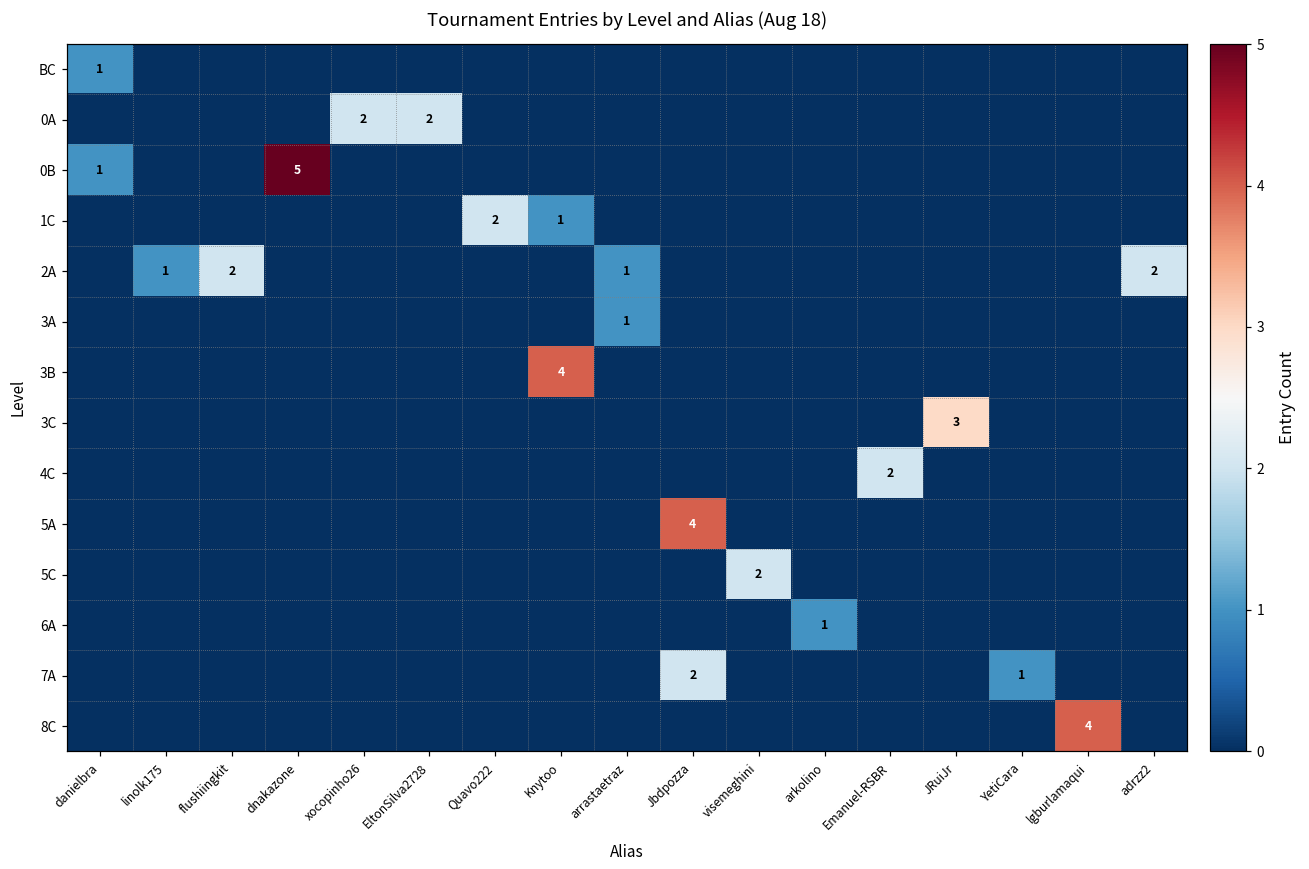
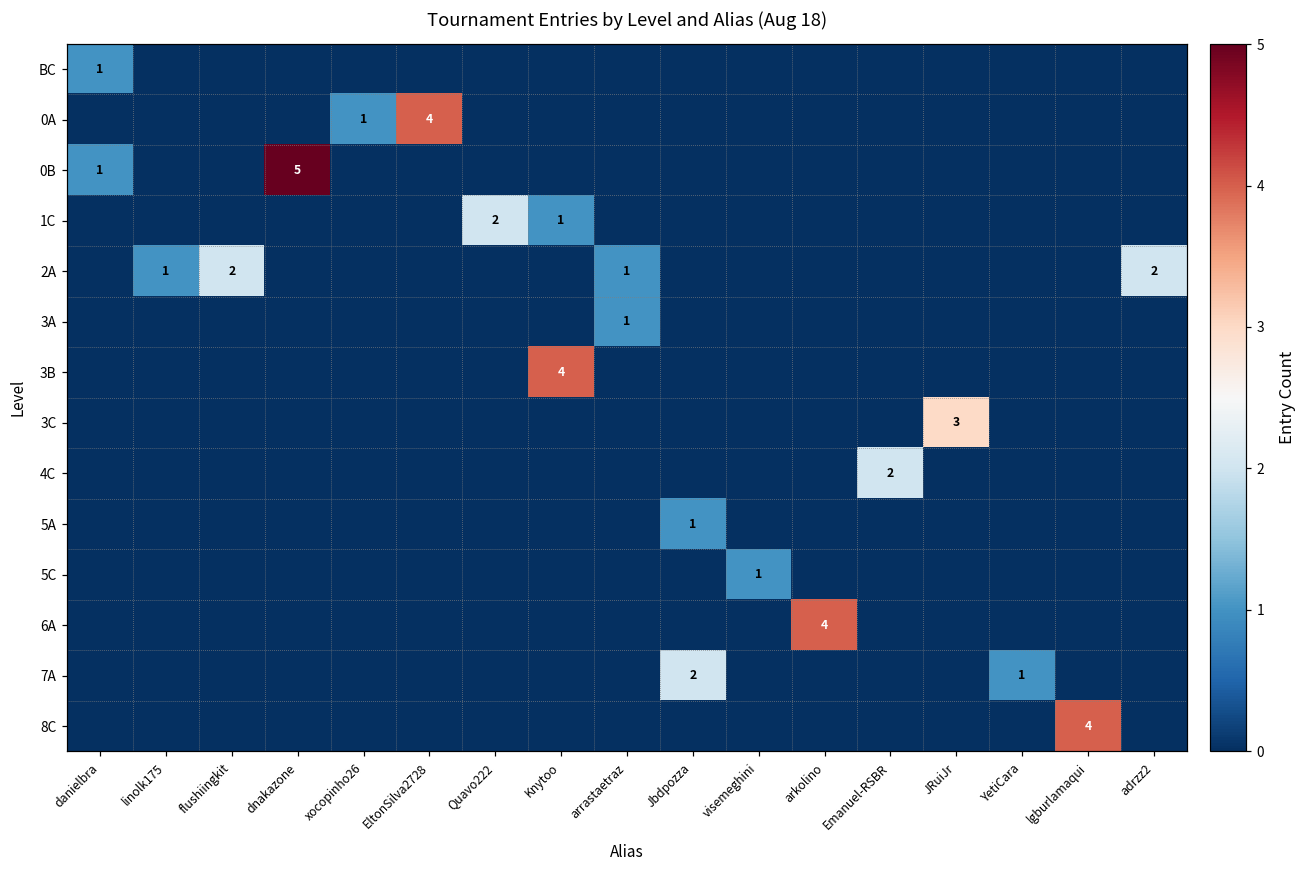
  {
    "BC": {
      "danielbra": 1
    },
    "0A": {
-     "xocopinho26": 2,
-     "EltonSilva2728": 2
+     "xocopinho26": 1,
+     "EltonSilva2728": 4
    },
    "0B": {
      "danielbra": 1,
      "dnakazone": 5
    },
    "1C": {
      "Quavo222": 2,
      "Knytoo": 1
    },
    "2A": {
      "linolk175": 1,
      "flushiingkit": 2,
      "arrastaetraz": 1,
      "adrzz2": 2
    },
    "3A": {
      "arrastaetraz": 1
    },
    "3B": {
      "Knytoo": 4
    },
    "3C": {
      "JRuiJr": 3
    },
    "4C": {
      "Emanuel-RSBR": 2
    },
    "5A": {
-     "Jbdpozza": 4
+     "Jbdpozza": 1
    },
    "5C": {
-     "visemeghini": 2
+     "visemeghini": 1
    },
    "6A": {
-     "arkolino": 1
+     "arkolino": 4
    },
    "7A": {
      "Jbdpozza": 2,
      "YetiCara": 1
    },
    "8C": {
      "lgburlamaqui": 4
    }
  }
